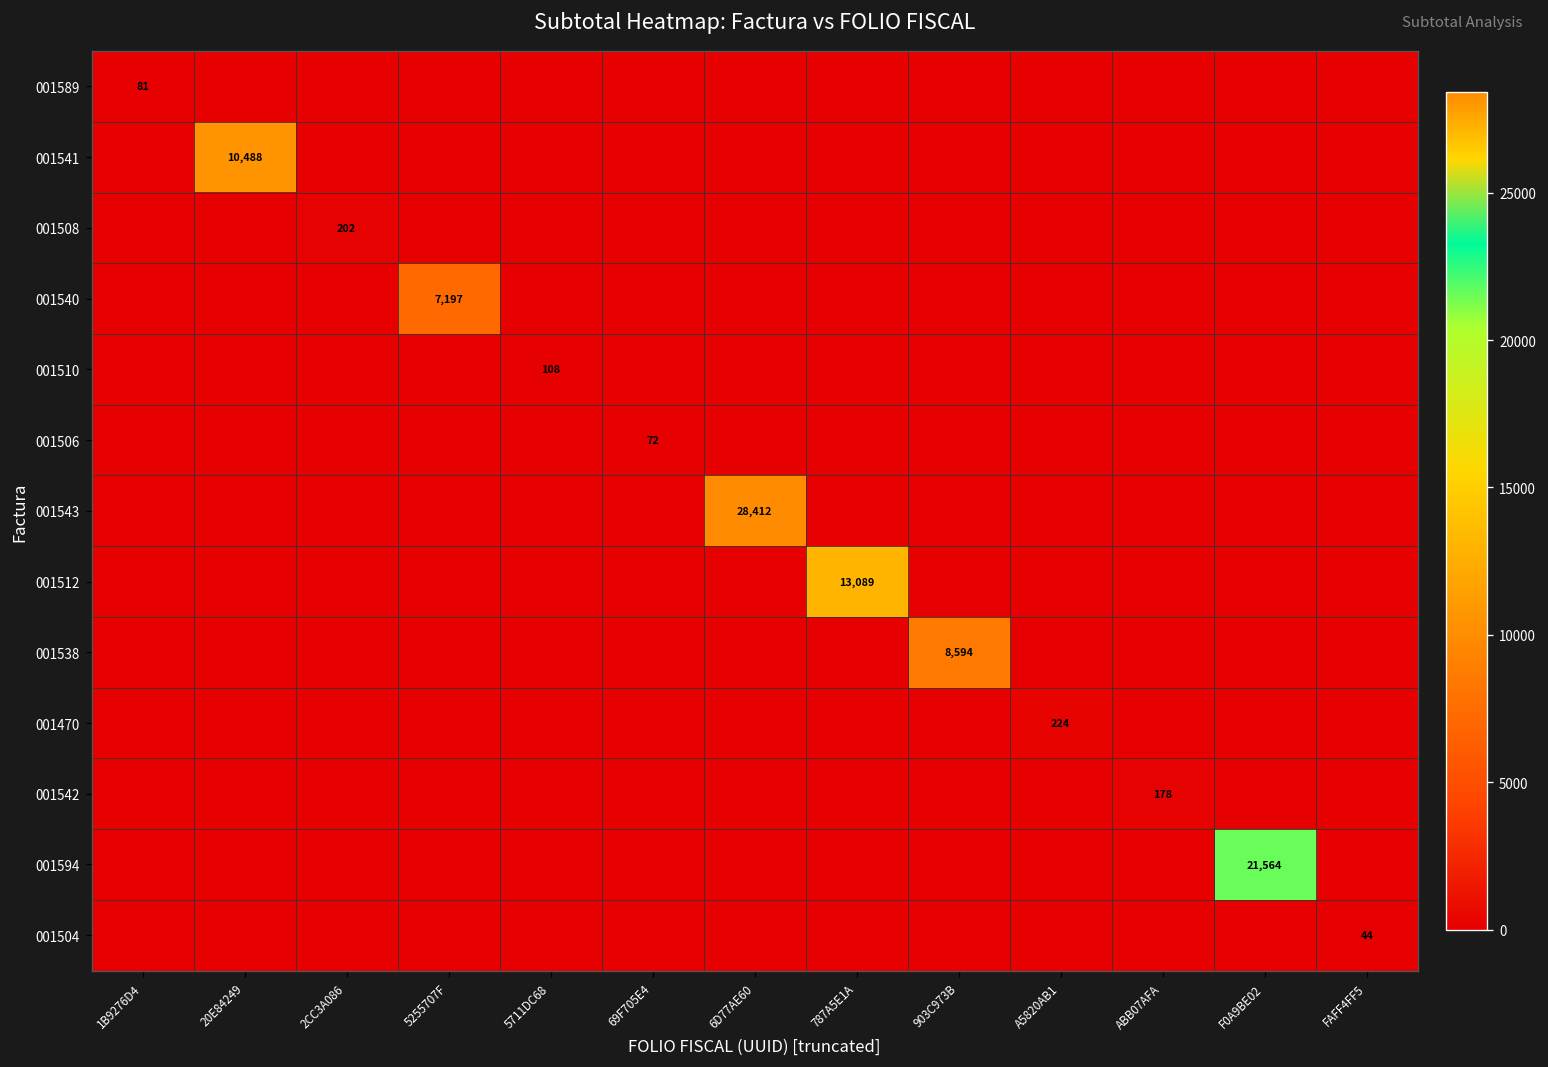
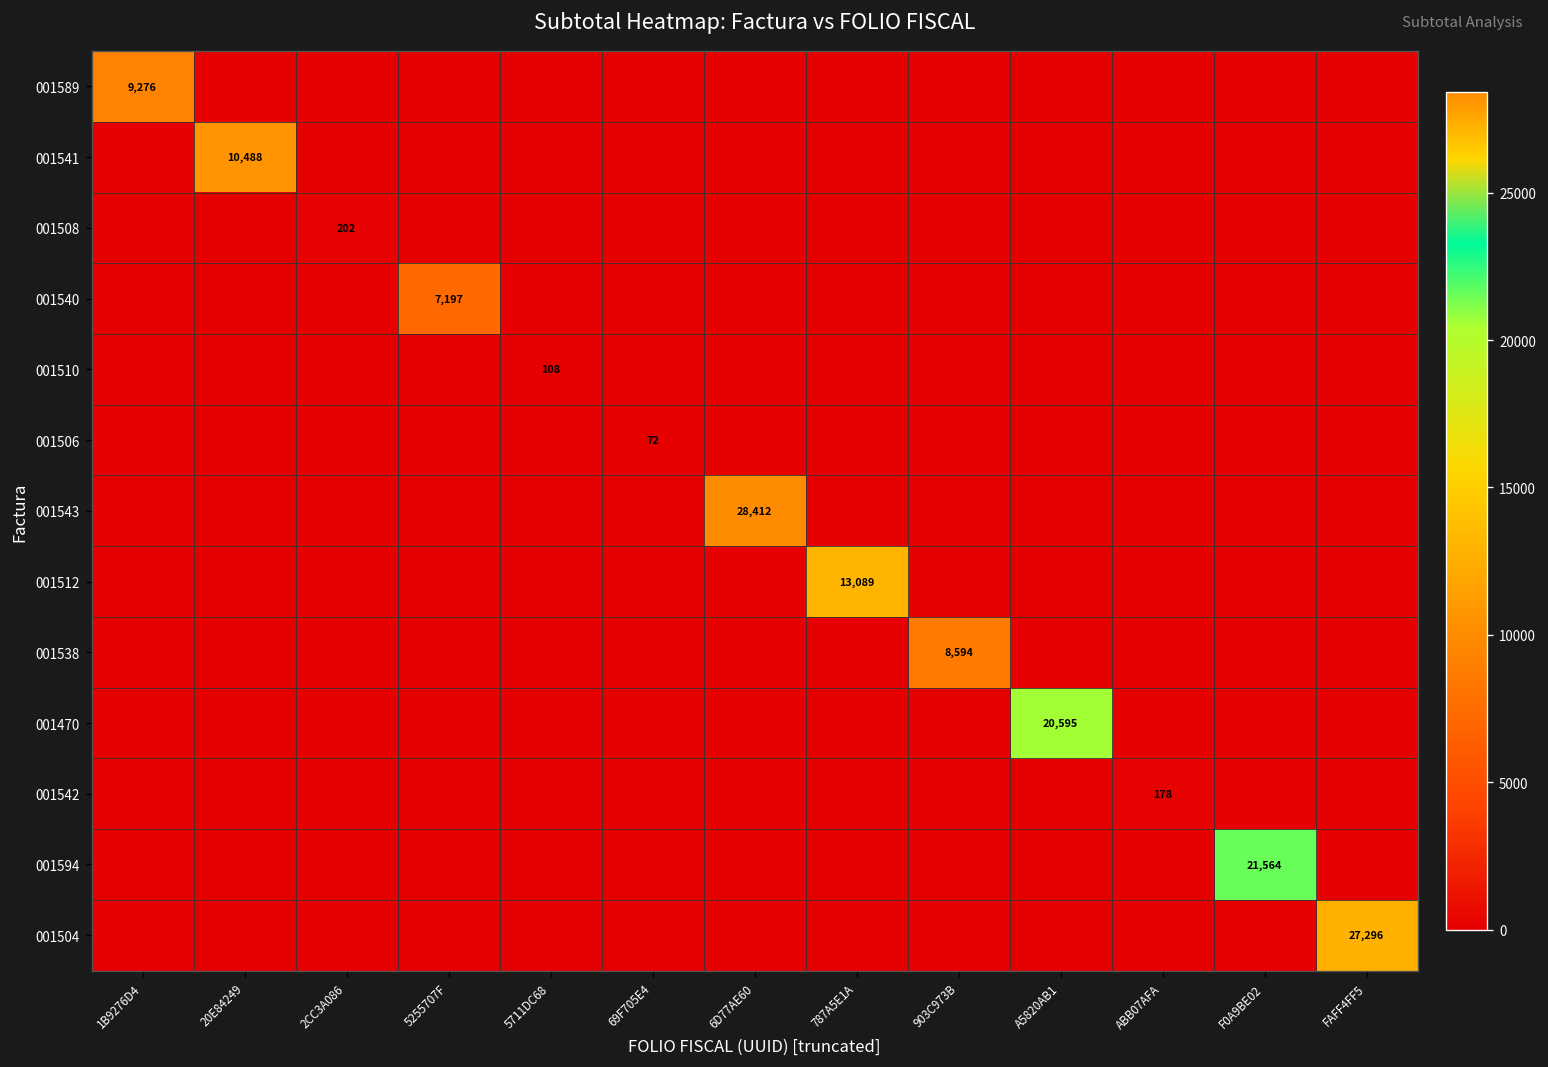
  {
    "001589": {
-     "1B9276D4": "81"
+     "1B9276D4": "9,276"
    },
    "001541": {
      "20E84249": "10,488"
    },
    "001508": {
      "2CC3A086": "202"
    },
    "001540": {
      "5255707F": "7,197"
    },
    "001510": {
      "5711DC68": "108"
    },
    "001506": {
      "69F705E4": "72"
    },
    "001543": {
      "6D77AE60": "28,412"
    },
    "001512": {
      "787A5E1A": "13,089"
    },
    "001538": {
      "903C973B": "8,594"
    },
    "001470": {
-     "A5820AB1": "224"
+     "A5820AB1": "20,595"
    },
    "001542": {
      "ABB07AFA": "178"
    },
    "001594": {
      "F0A9BE02": "21,564"
    },
    "001504": {
-     "FAFF4FF5": "44"
+     "FAFF4FF5": "27,296"
    }
  }
